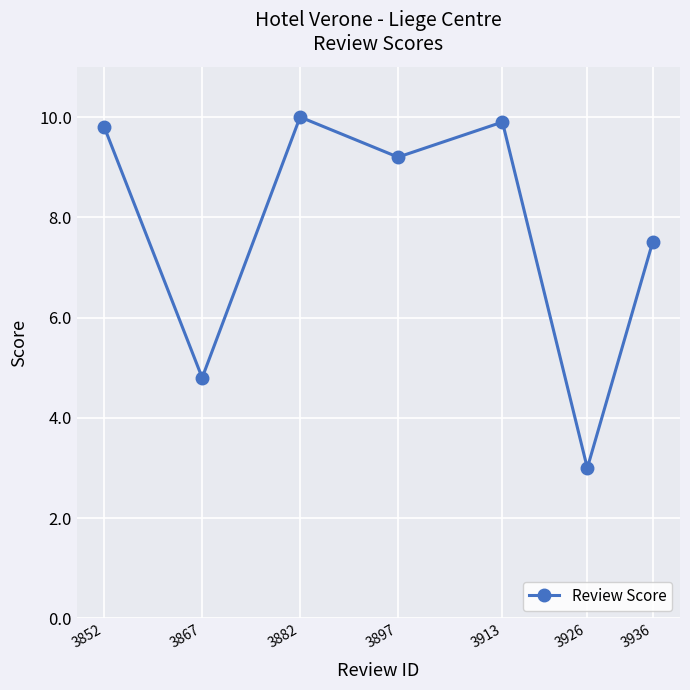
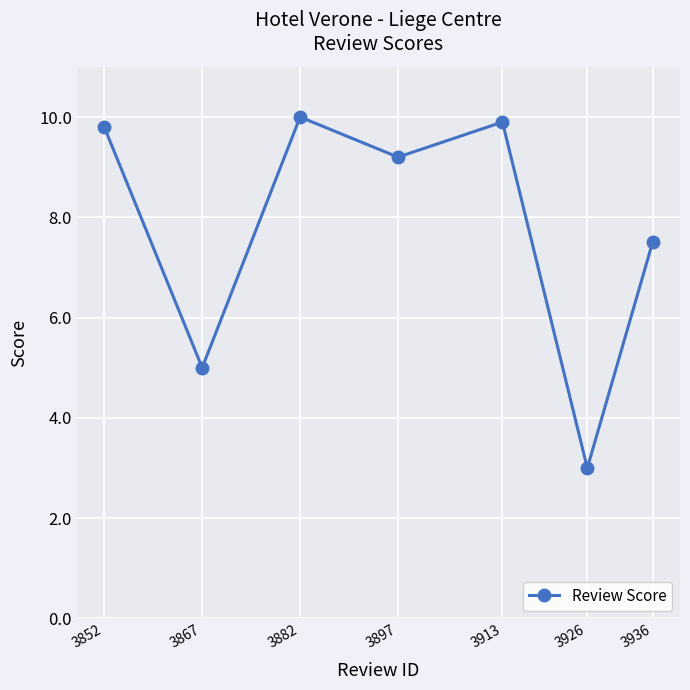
  {
    "3852": 9.8,
-   "3867": 4.8,
+   "3867": 5.0,
    "3882": 10.0,
    "3897": 9.2,
    "3913": 9.9,
    "3926": 3.0,
    "3936": 7.5
  }
